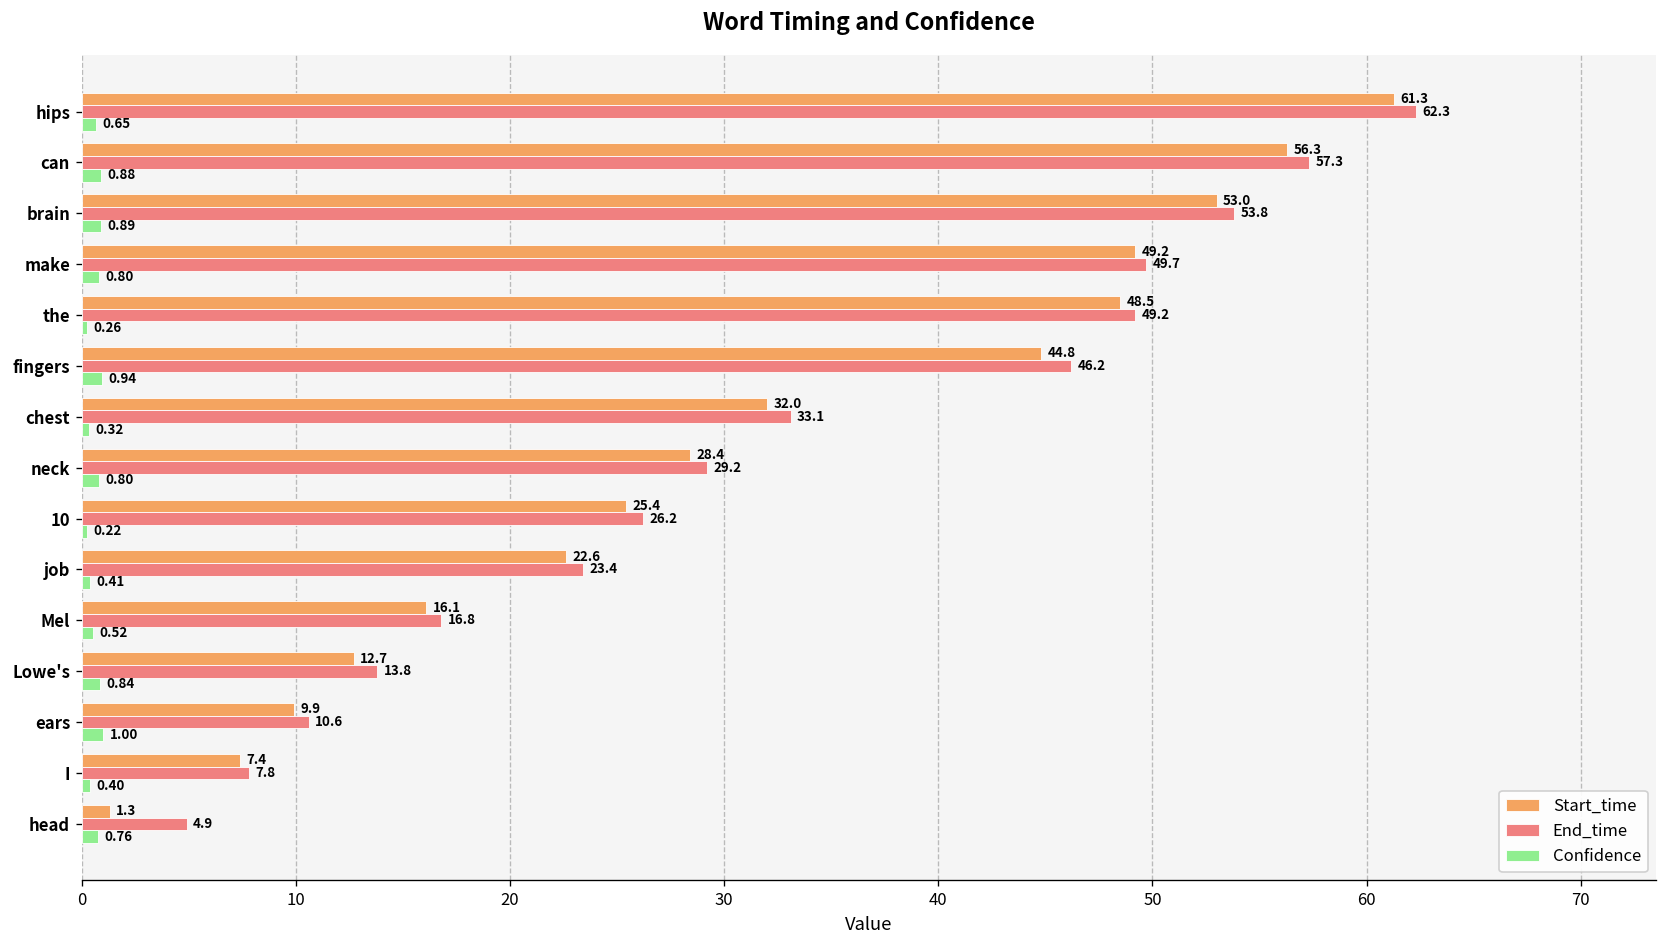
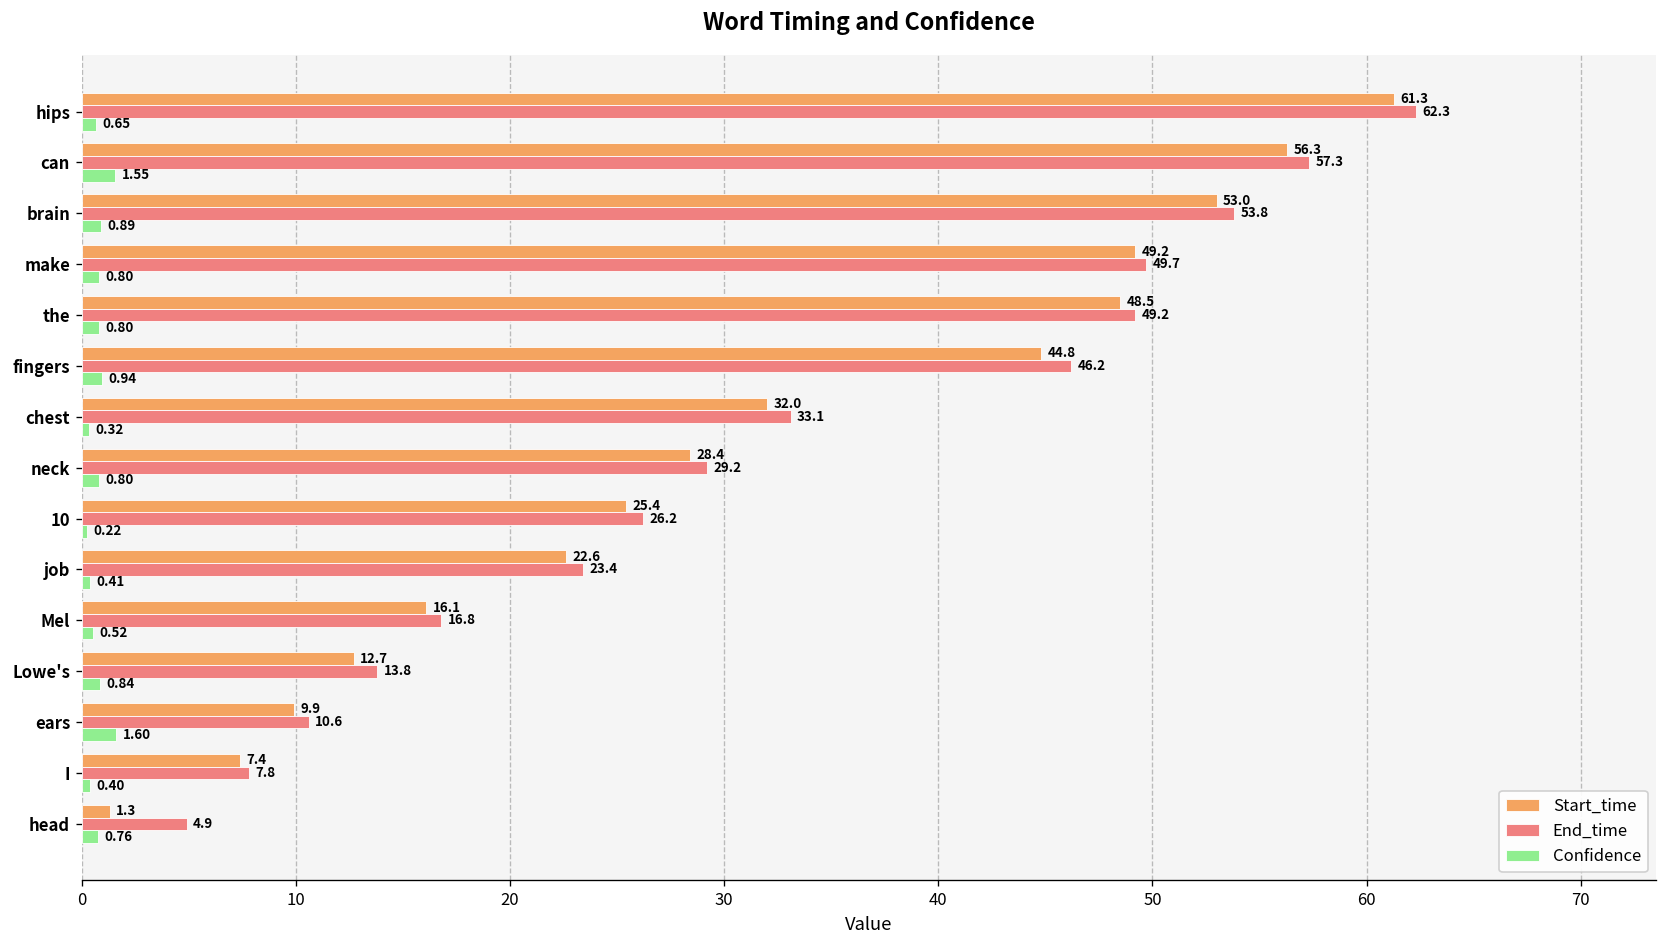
  {
    "Confidence": {
      "hips": 0.65,
-     "can": 0.88,
+     "can": 1.55,
      "brain": 0.89,
      "make": 0.80,
-     "the": 0.26,
+     "the": 0.80,
      "fingers": 0.94,
      "chest": 0.32,
      "neck": 0.80,
      "10": 0.22,
      "job": 0.41,
      "Mel": 0.52,
      "Lowe's": 0.84,
-     "ears": 1.00,
+     "ears": 1.60,
      "I": 0.40,
      "head": 0.76
    }
  }
